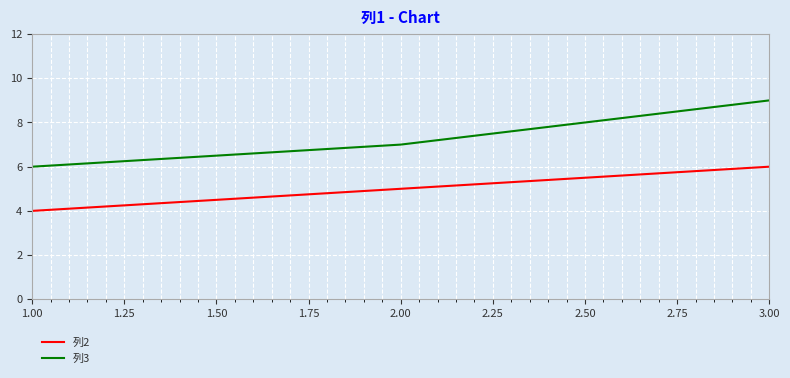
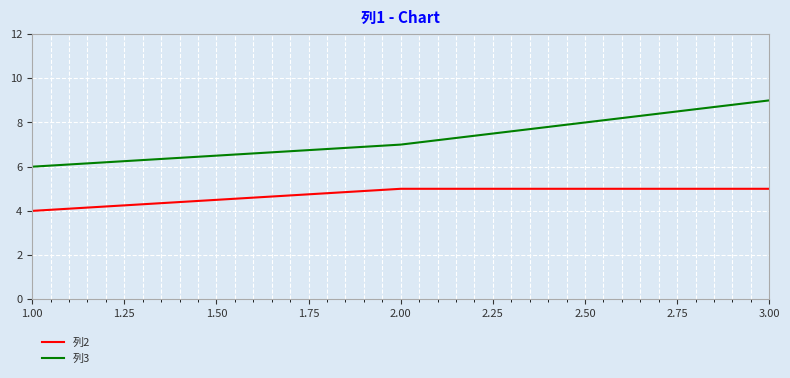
  {
    "列2": {
      "1.00": 4,
      "2.00": 5,
-     "3.00": 6
+     "3.00": 5
    },
    "列3": {
      "1.00": 6,
      "2.00": 7,
      "3.00": 9
    }
  }
